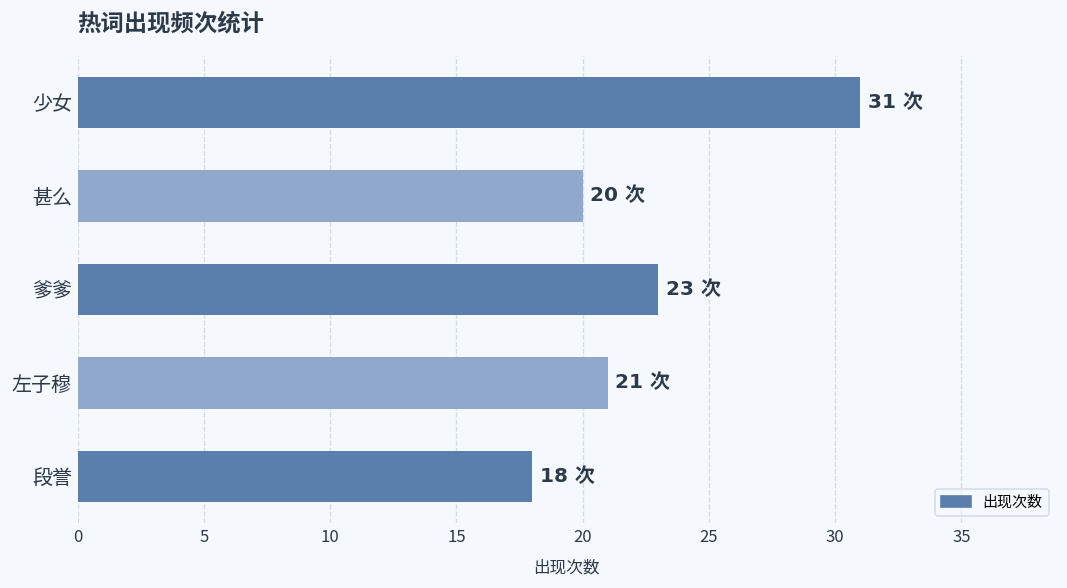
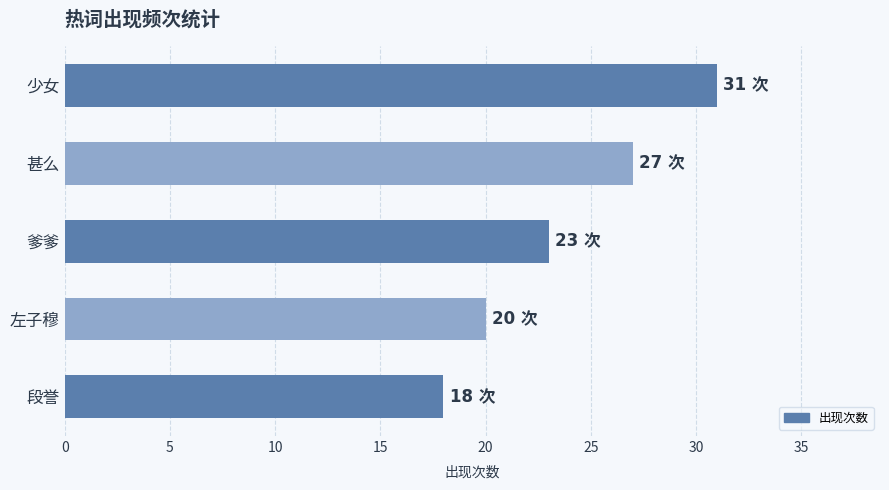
  {
    "少女": 31,
-   "甚么": 20,
+   "甚么": 27,
    "爹爹": 23,
-   "左子穆": 21,
+   "左子穆": 20,
    "段誉": 18
  }
